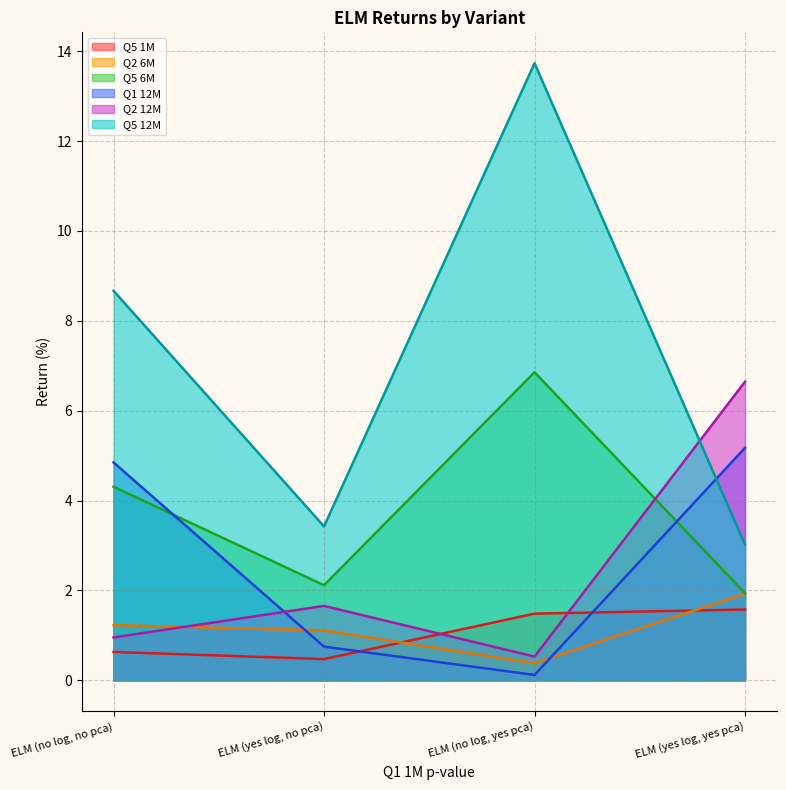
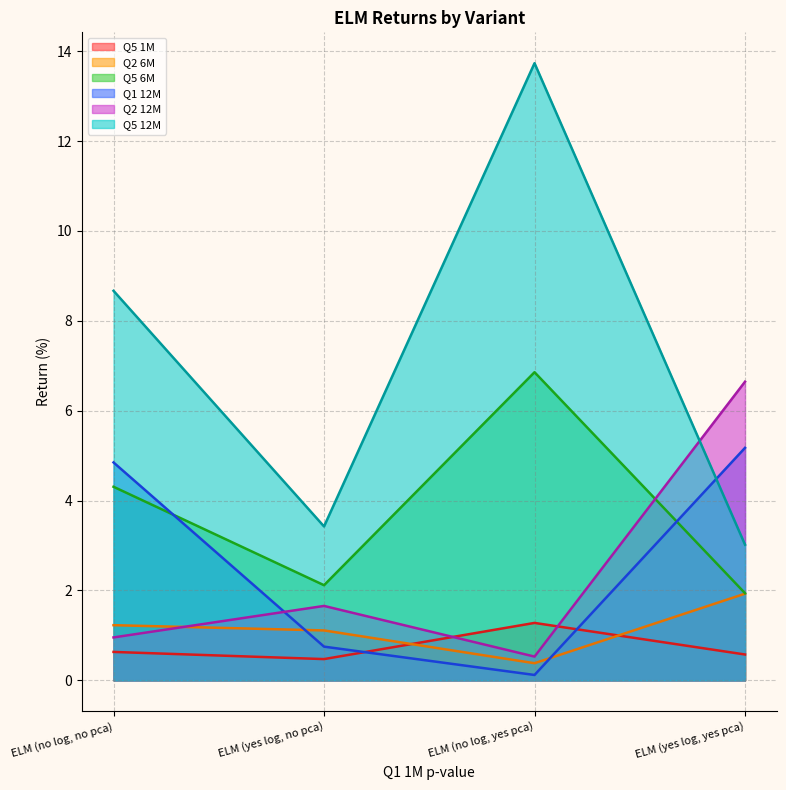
  {
    "Q5 1M": {
      "ELM (no log, no pca)": 0.6,
      "ELM (yes log, no pca)": 0.5,
-     "ELM (no log, yes pca)": 1.5,
-     "ELM (yes log, yes pca)": 1.6
+     "ELM (no log, yes pca)": 1.3,
+     "ELM (yes log, yes pca)": 0.6
    },
    "Q2 6M": {
      "ELM (no log, no pca)": 1.2,
      "ELM (yes log, no pca)": 1.1,
      "ELM (no log, yes pca)": 0.4
    },
    "Q5 6M": {
      "ELM (no log, no pca)": 4.3,
      "ELM (yes log, no pca)": 2.1,
      "ELM (no log, yes pca)": 6.9
    },
    "Q1 12M": {
      "ELM (no log, no pca)": 4.8,
      "ELM (yes log, no pca)": 0.8,
      "ELM (no log, yes pca)": 0.1,
      "ELM (yes log, yes pca)": 5.2
    },
    "Q2 12M": {
      "ELM (no log, no pca)": 1.0,
      "ELM (yes log, no pca)": 1.7,
      "ELM (no log, yes pca)": 0.5,
      "ELM (yes log, yes pca)": 6.6
    },
    "Q5 12M": {
      "ELM (no log, no pca)": 8.7,
      "ELM (yes log, no pca)": 3.4,
      "ELM (no log, yes pca)": 13.7,
      "ELM (yes log, yes pca)": 3.0
    }
  }
